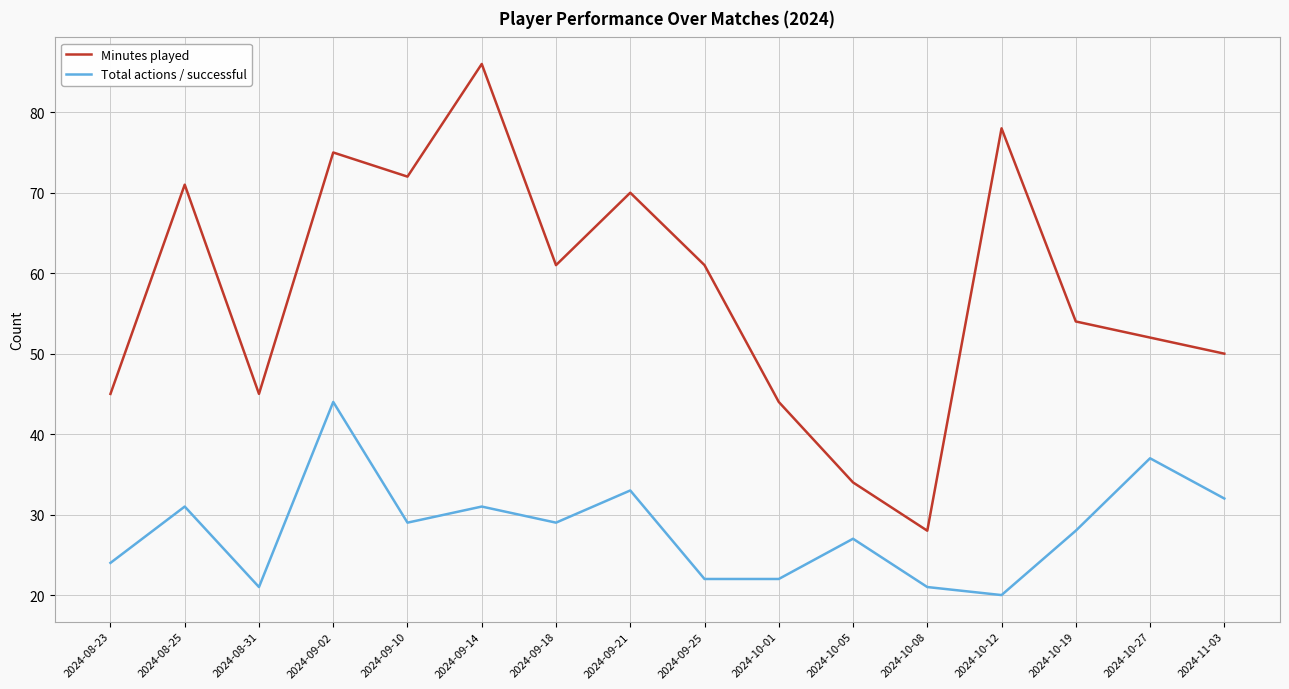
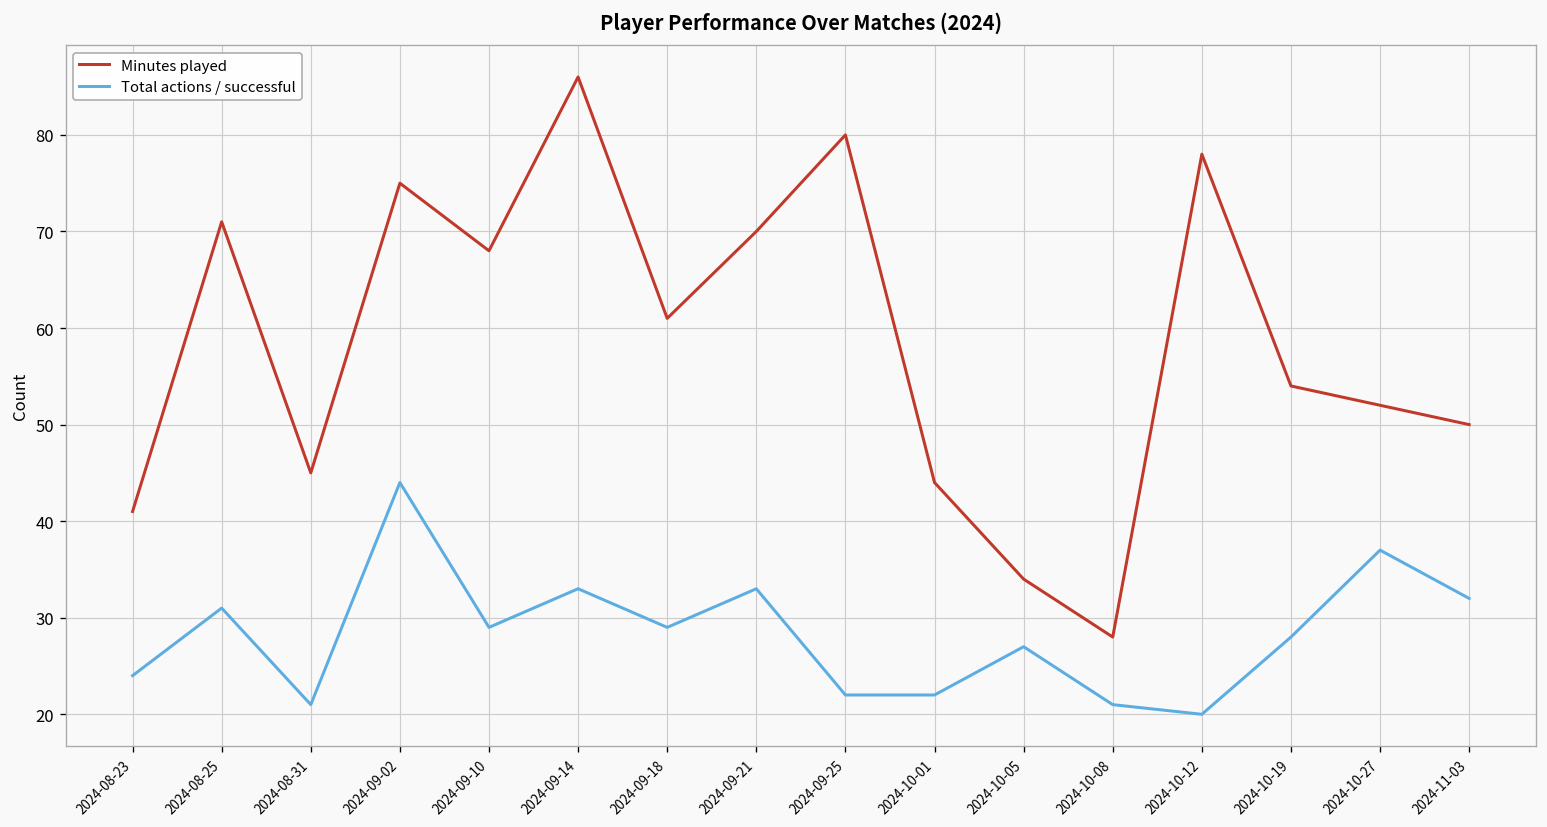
  {
    "Minutes played": {
-     "2024-08-23": 45,
+     "2024-08-23": 41,
      "2024-08-25": 71,
      "2024-08-31": 45,
      "2024-09-02": 75,
-     "2024-09-10": 72,
+     "2024-09-10": 68,
      "2024-09-14": 86,
      "2024-09-18": 61,
      "2024-09-21": 70,
-     "2024-09-25": 61,
+     "2024-09-25": 80,
      "2024-10-01": 44,
      "2024-10-05": 34,
      "2024-10-08": 28,
      "2024-10-12": 78,
      "2024-10-19": 54,
      "2024-10-27": 52,
      "2024-11-03": 50
    },
    "Total actions / successful": {
      "2024-08-23": 24,
      "2024-08-25": 31,
      "2024-08-31": 21,
      "2024-09-02": 44,
      "2024-09-10": 29,
-     "2024-09-14": 31,
+     "2024-09-14": 33,
      "2024-09-18": 29,
      "2024-09-21": 33,
      "2024-09-25": 22,
      "2024-10-01": 22,
      "2024-10-05": 27,
      "2024-10-08": 21,
      "2024-10-12": 20,
      "2024-10-19": 28,
      "2024-10-27": 37,
      "2024-11-03": 32
    }
  }
